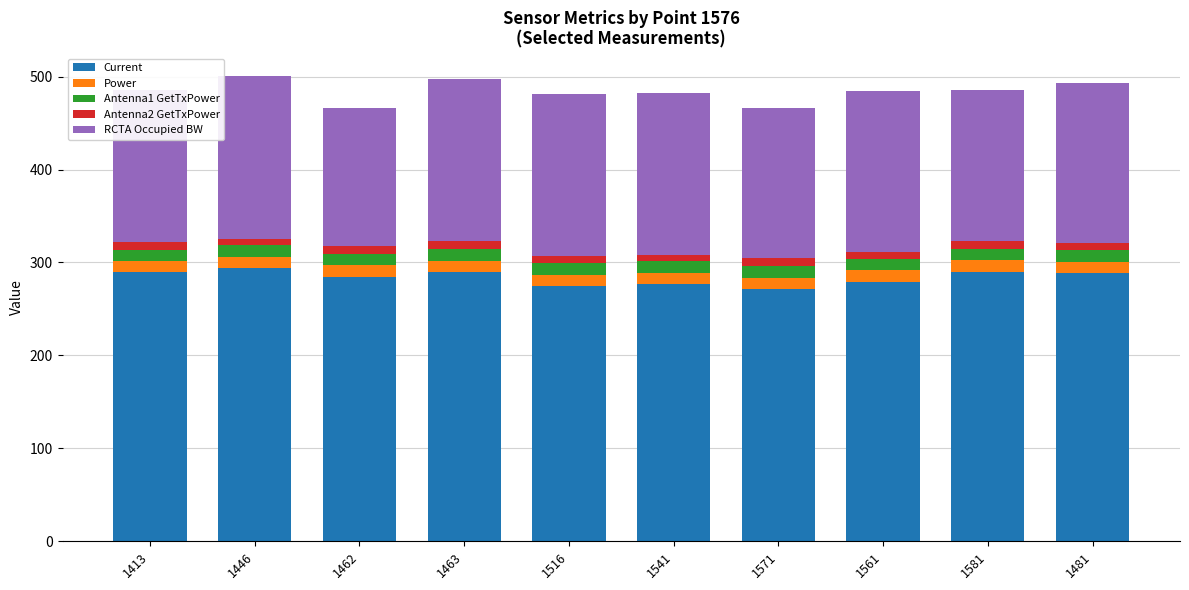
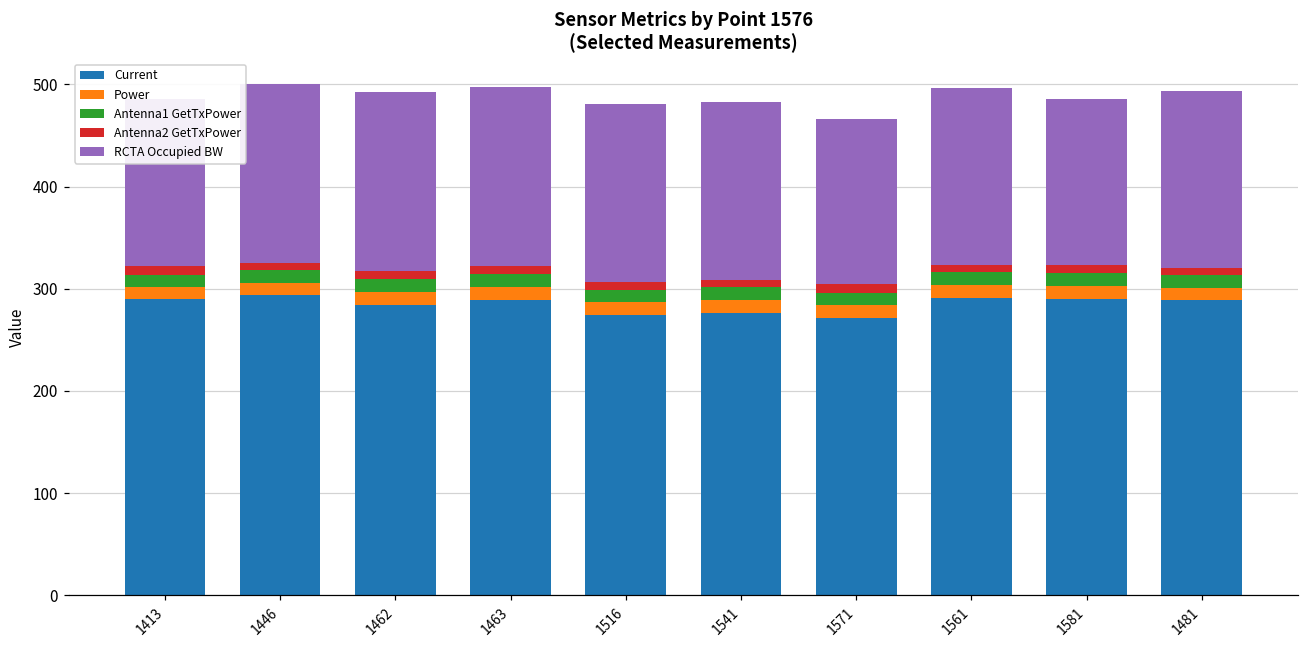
  {
    "Current": {
      "1413": 290,
      "1446": 290,
      "1462": 280,
      "1463": 290,
      "1516": 270,
      "1541": 280,
      "1571": 270,
-     "1561": 280,
+     "1561": 290,
      "1581": 290,
      "1481": 290
    },
    "Power": {
      "1413": 10,
      "1446": 10,
      "1462": 10,
      "1463": 10,
      "1516": 10,
      "1541": 10,
      "1571": 10,
      "1561": 10,
      "1581": 10,
      "1481": 10
    },
    "Antenna1 GetTxPower": {
      "1413": 10,
      "1446": 10,
      "1462": 10,
      "1463": 10,
      "1516": 10,
      "1541": 10,
      "1571": 10,
      "1561": 10,
      "1581": 10,
      "1481": 10
    },
    "Antenna2 GetTxPower": {
      "1413": 10,
      "1446": 10,
      "1462": 10,
      "1463": 10,
      "1516": 10,
      "1541": 10,
      "1571": 10,
      "1561": 10,
      "1581": 10,
      "1481": 10
    },
    "RCTA Occupied BW": {
      "1446": 170,
-     "1462": 150,
+     "1462": 170,
      "1463": 170,
      "1516": 170,
      "1541": 170,
      "1571": 160,
      "1561": 170,
      "1581": 160,
      "1481": 170
    }
  }
